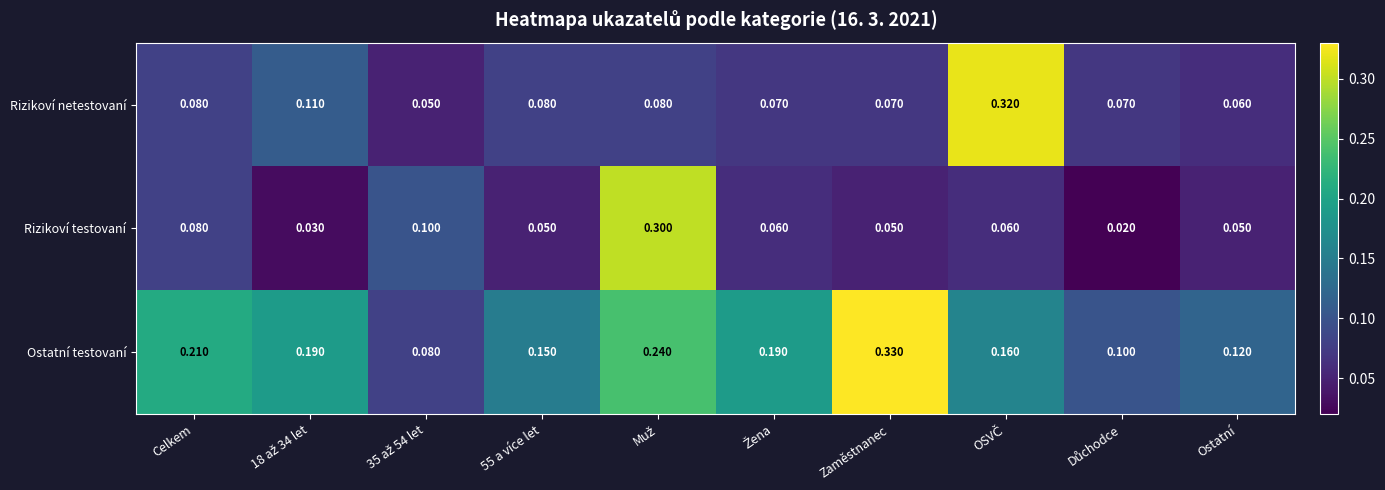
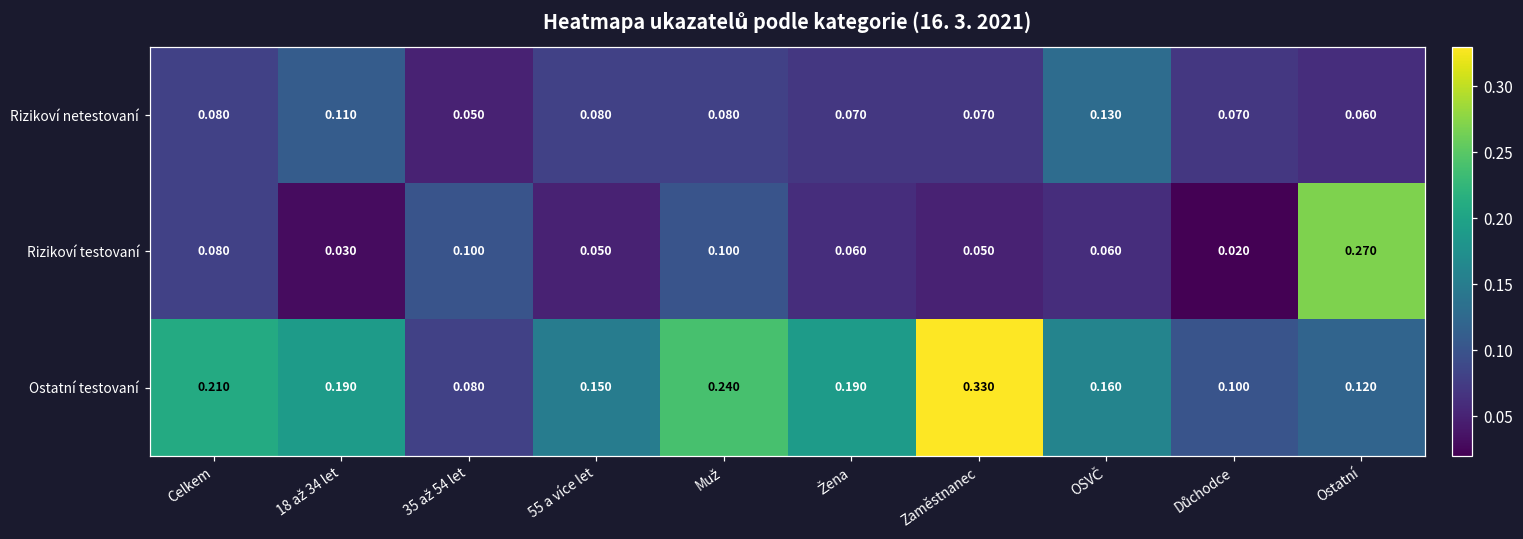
  {
    "Rizikoví netestovaní": {
      "Celkem": 0.080,
      "18 až 34 let": 0.110,
      "35 až 54 let": 0.050,
      "55 a více let": 0.080,
      "Muž": 0.080,
      "Žena": 0.070,
      "Zaměstnanec": 0.070,
-     "OSVČ": 0.320,
+     "OSVČ": 0.130,
      "Důchodce": 0.070,
      "Ostatní": 0.060
    },
    "Rizikoví testovaní": {
      "Celkem": 0.080,
      "18 až 34 let": 0.030,
      "35 až 54 let": 0.100,
      "55 a více let": 0.050,
-     "Muž": 0.300,
+     "Muž": 0.100,
      "Žena": 0.060,
      "Zaměstnanec": 0.050,
      "OSVČ": 0.060,
      "Důchodce": 0.020,
-     "Ostatní": 0.050
+     "Ostatní": 0.270
    },
    "Ostatní testovaní": {
      "Celkem": 0.210,
      "18 až 34 let": 0.190,
      "35 až 54 let": 0.080,
      "55 a více let": 0.150,
      "Muž": 0.240,
      "Žena": 0.190,
      "Zaměstnanec": 0.330,
      "OSVČ": 0.160,
      "Důchodce": 0.100,
      "Ostatní": 0.120
    }
  }
